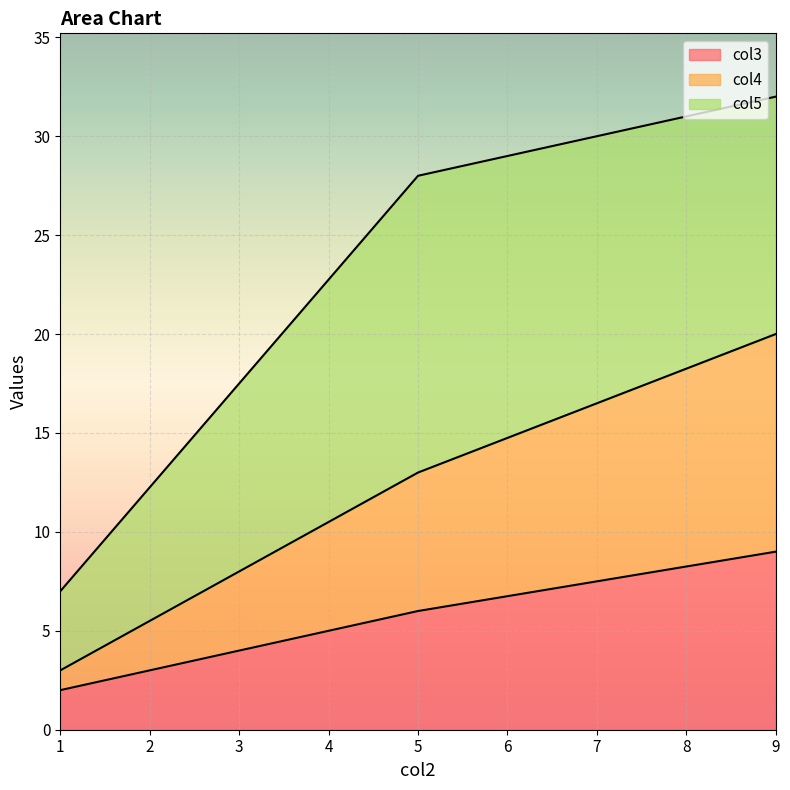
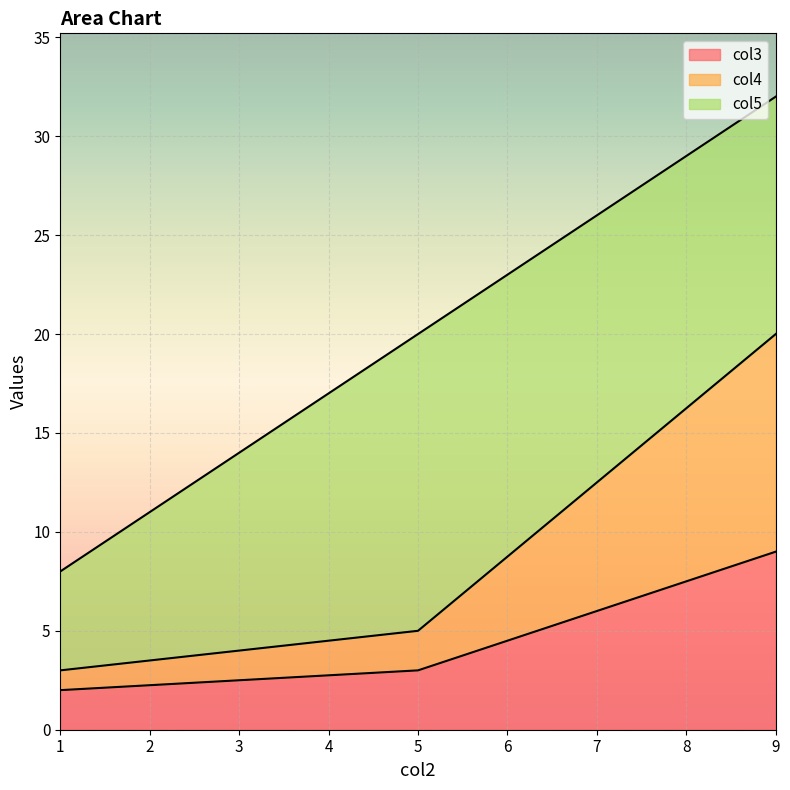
  {
    "col3": {
      "1": 2,
-     "5": 6,
+     "5": 3,
      "9": 9
    },
    "col4": {
      "1": 1,
-     "5": 7,
+     "5": 2,
      "9": 11
    },
    "col5": {
-     "1": 4,
+     "1": 5,
      "5": 15,
      "9": 12
    }
  }
